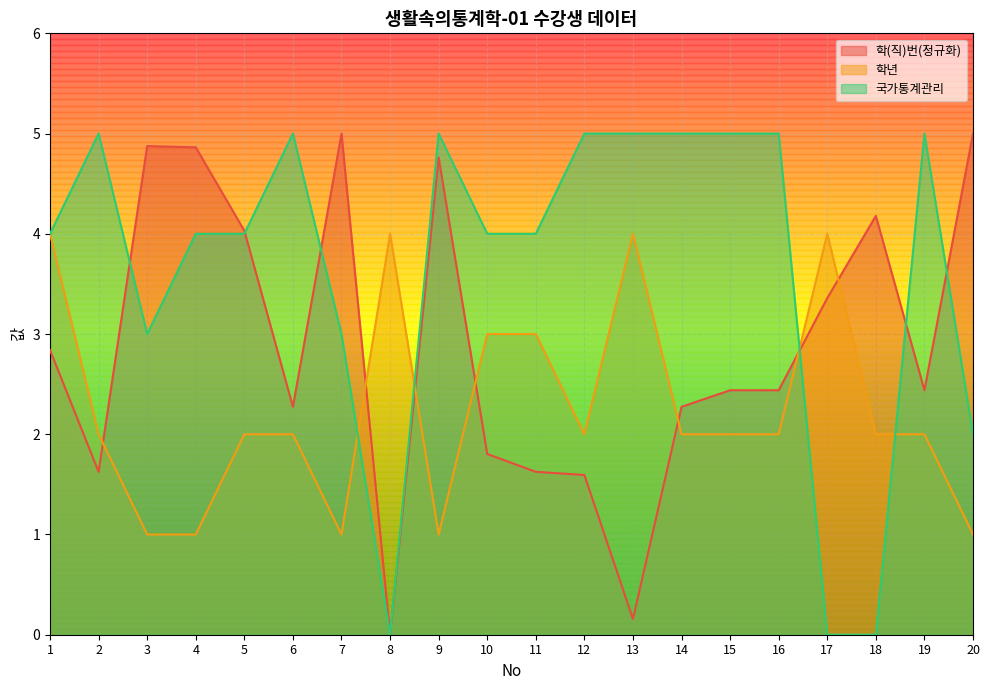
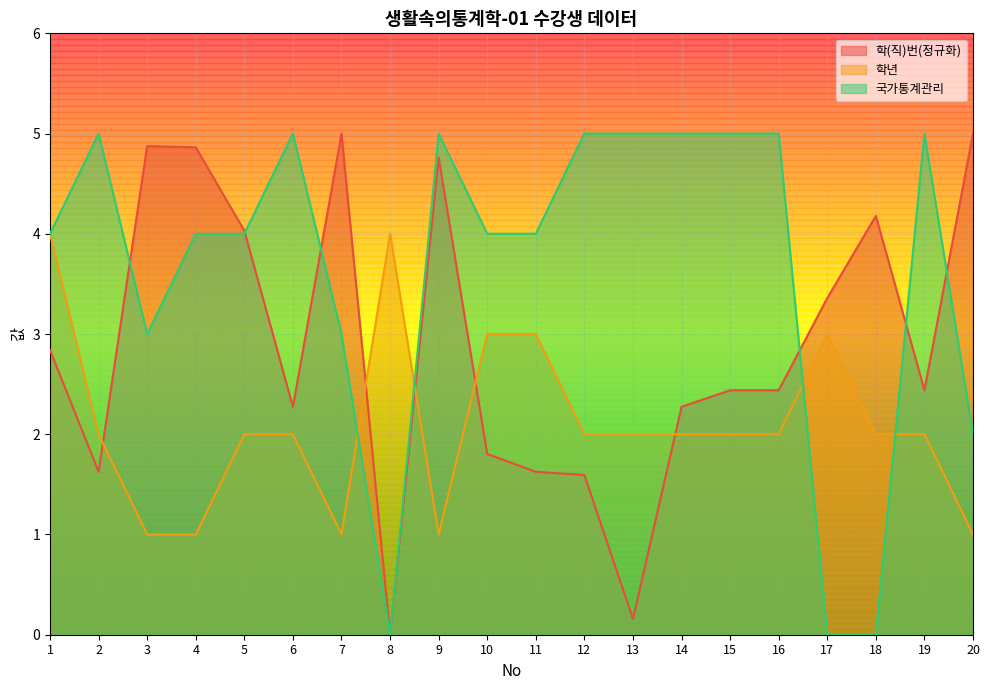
  {
    "학(직)번(정규화)": {
      "1": 2.84,
      "2": 1.62,
      "3": 4.88,
      "4": 4.86,
      "5": 4.03,
      "6": 2.27,
      "7": 5,
      "9": 4.76,
      "10": 1.80,
      "11": 1.63,
      "12": 1.59,
      "13": 0.16,
      "14": 2.27,
      "15": 2.44,
      "16": 2.44,
      "17": 3.36,
      "18": 4.18,
      "19": 2.44,
      "20": 5
    },
    "학년": {
      "2": 2,
      "3": 1,
      "4": 1,
      "5": 2,
      "6": 2,
      "7": 1,
      "8": 4,
      "9": 1,
      "10": 3,
      "11": 3,
      "12": 2,
-     "13": 4,
+     "13": 2,
      "14": 2,
      "15": 2,
      "16": 2,
-     "17": 4,
+     "17": 3,
      "18": 2,
      "19": 2,
      "20": 1
    },
    "국가통계관리": {
      "2": 5,
      "3": 3,
      "4": 4,
      "5": 4,
      "6": 5,
      "7": 3,
      "9": 5,
      "10": 4,
      "11": 4,
      "12": 5,
      "13": 5,
      "14": 5,
      "15": 5,
      "16": 5,
      "17": 0,
      "18": 0,
      "19": 5,
      "20": 2
    }
  }
